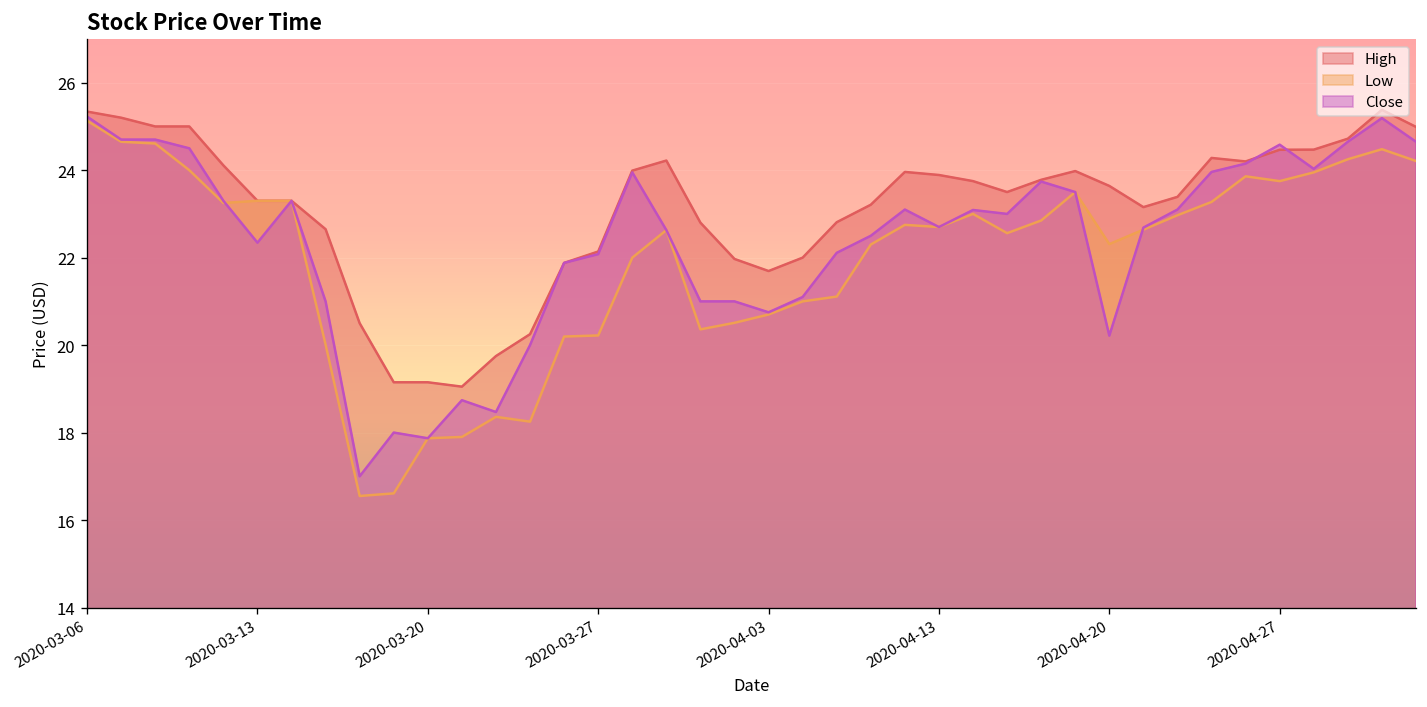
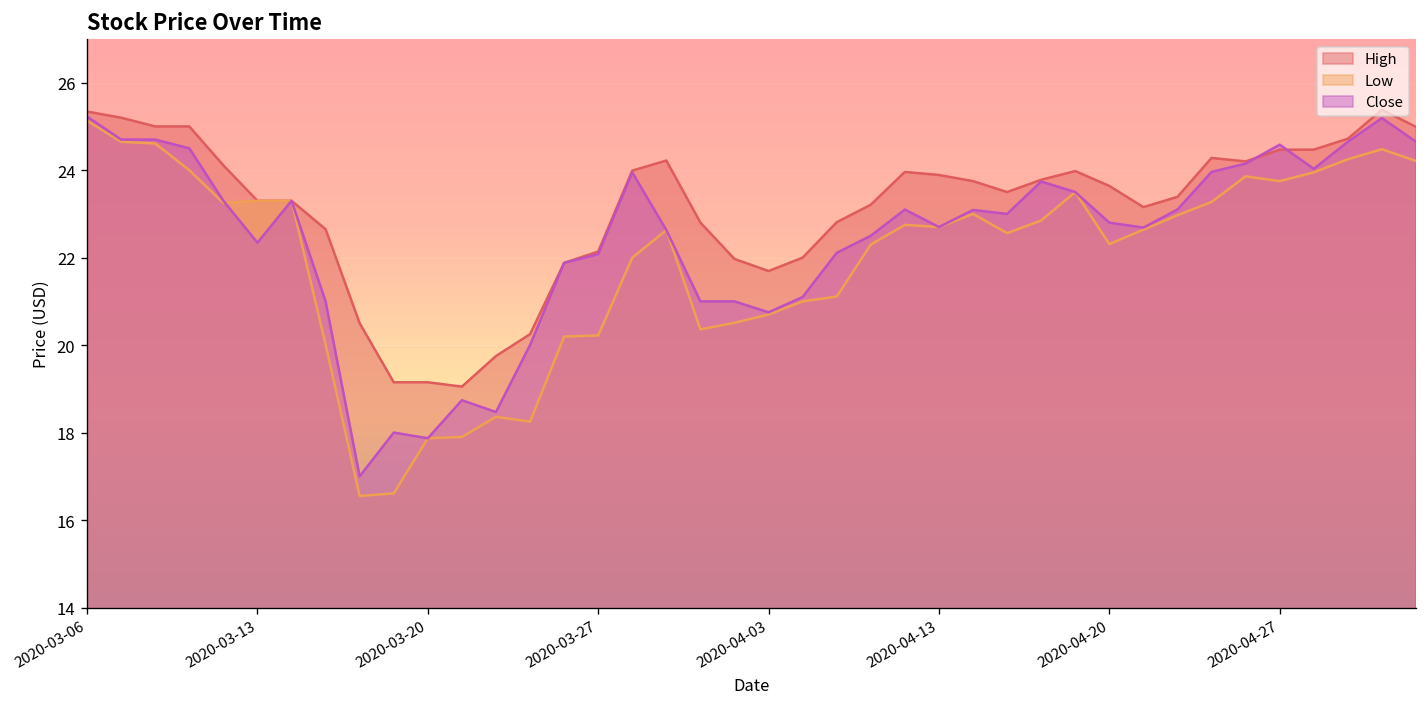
  {
    "Close": {
      "2020-03-06": 25.2,
      "2020-03-13": 22.3,
-     "2020-04-20": 20.2,
+     "2020-04-20": 22.8,
      "2020-04-27": 24.6
    }
  }
